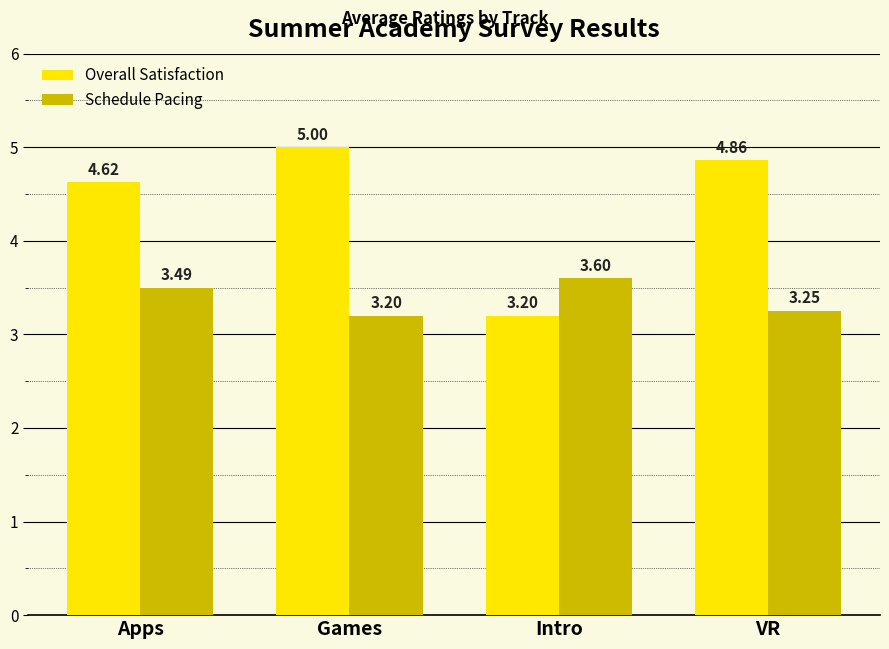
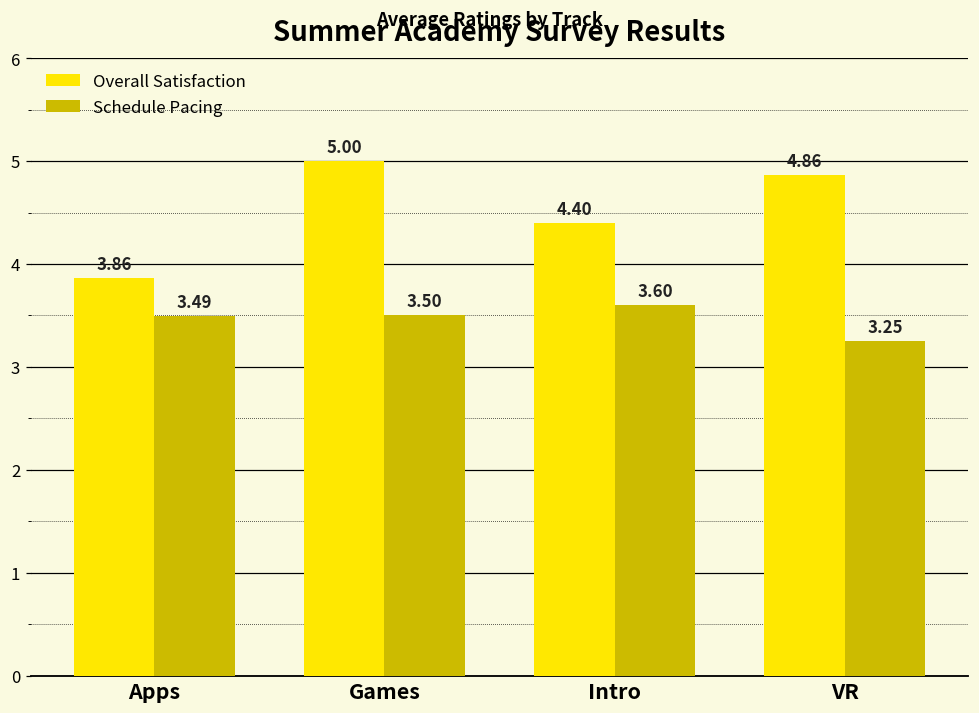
  {
    "Overall Satisfaction": {
-     "Apps": 4.62,
+     "Apps": 3.86,
      "Games": 5.00,
-     "Intro": 3.20,
+     "Intro": 4.40,
      "VR": 4.86
    },
    "Schedule Pacing": {
      "Apps": 3.49,
-     "Games": 3.20,
+     "Games": 3.50,
      "Intro": 3.60,
      "VR": 3.25
    }
  }
